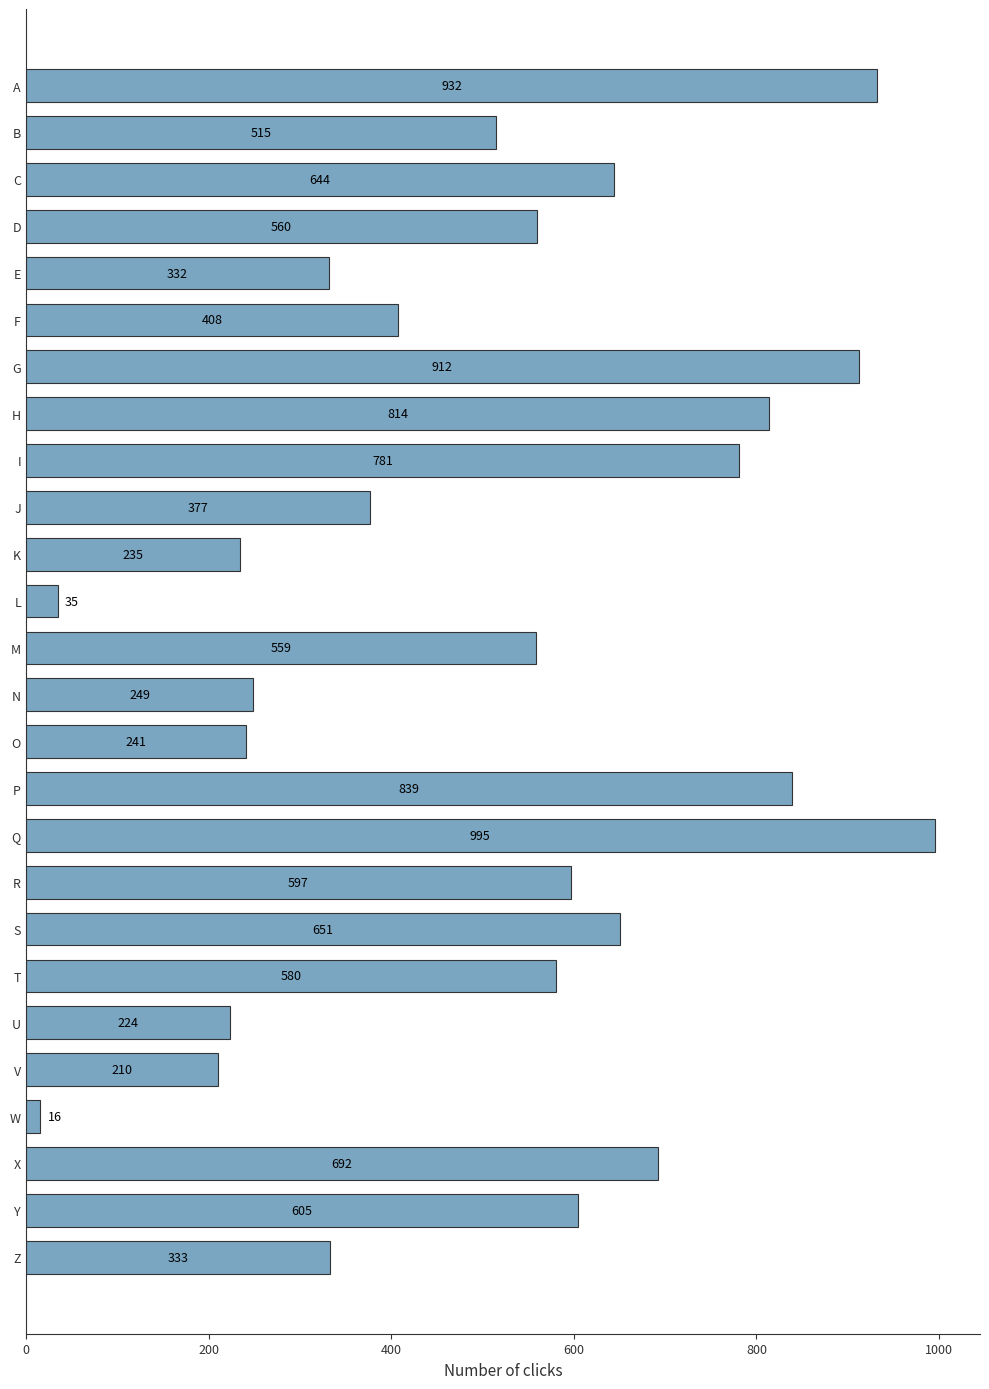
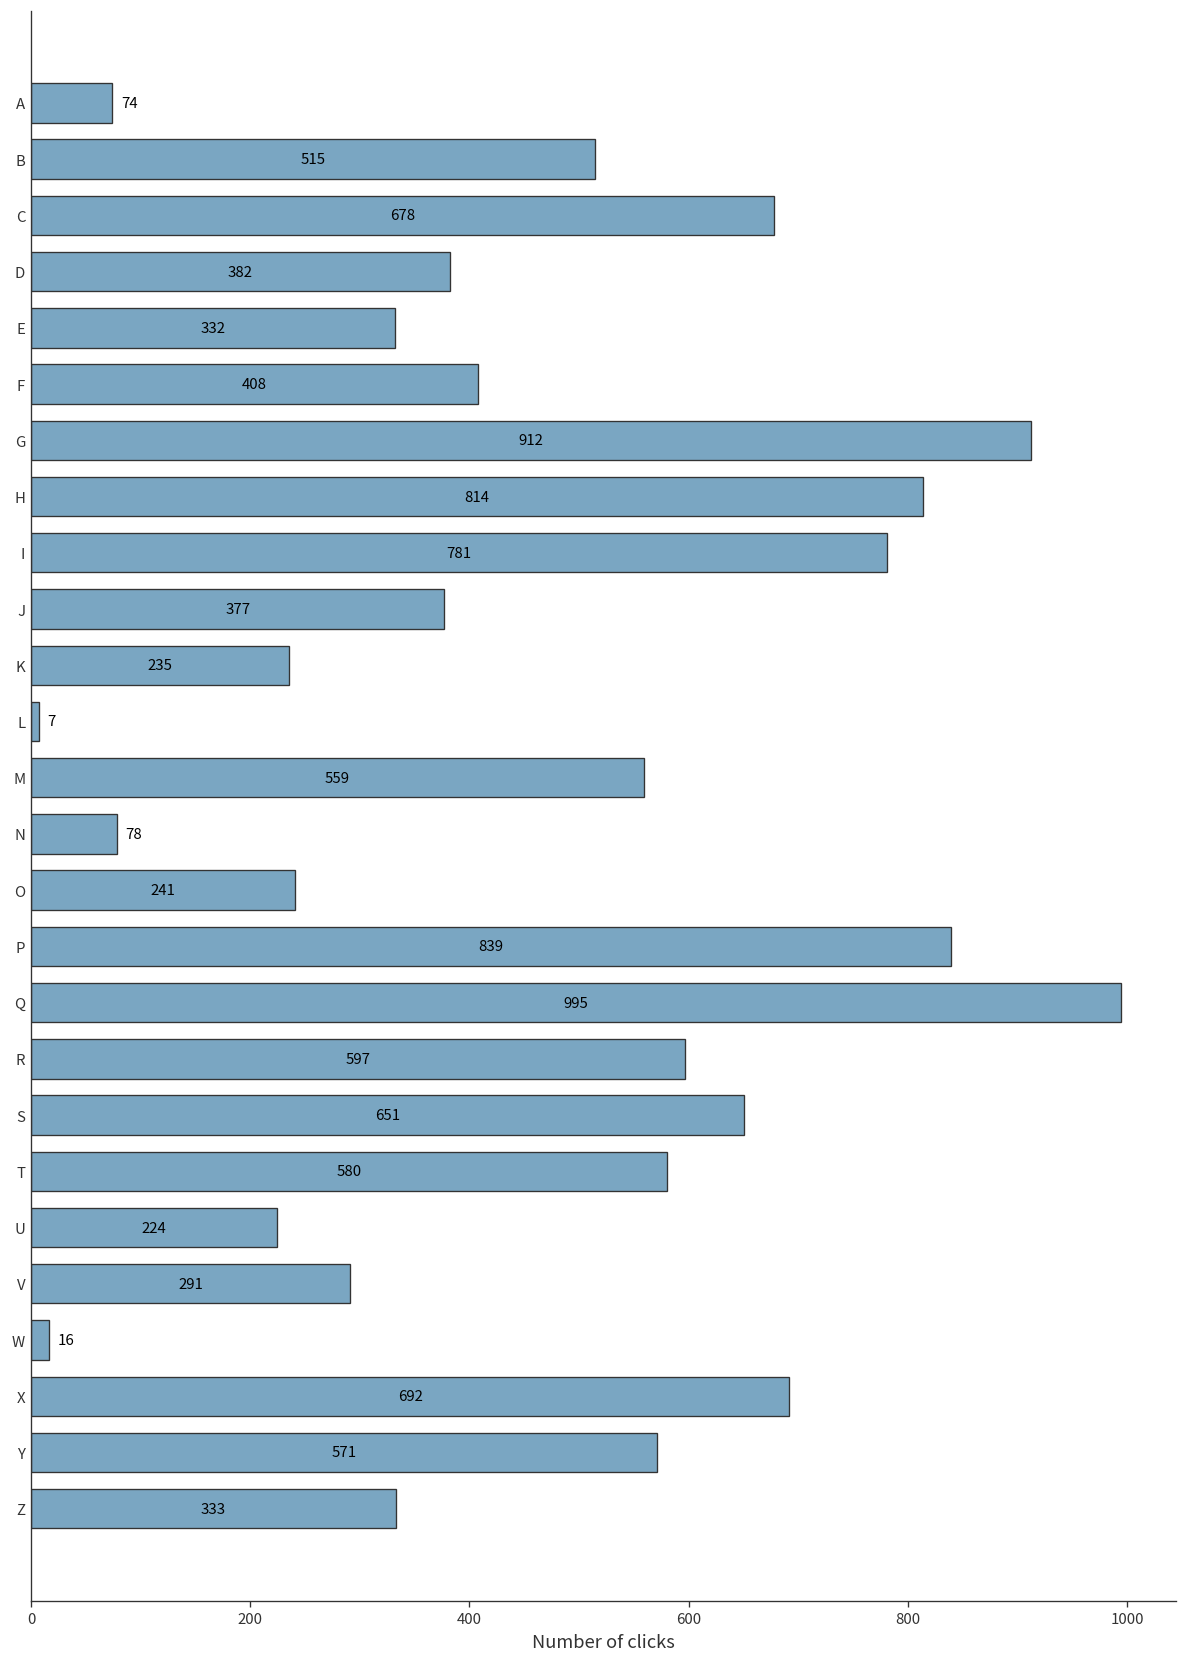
  {
-   "A": 932,
+   "A": 74,
    "B": 515,
-   "C": 644,
-   "D": 560,
+   "C": 678,
+   "D": 382,
    "E": 332,
    "F": 408,
    "G": 912,
    "H": 814,
    "I": 781,
    "J": 377,
    "K": 235,
-   "L": 35,
+   "L": 7,
    "M": 559,
-   "N": 249,
+   "N": 78,
    "O": 241,
    "P": 839,
    "Q": 995,
    "R": 597,
    "S": 651,
    "T": 580,
    "U": 224,
-   "V": 210,
+   "V": 291,
    "W": 16,
    "X": 692,
-   "Y": 605,
+   "Y": 571,
    "Z": 333
  }
